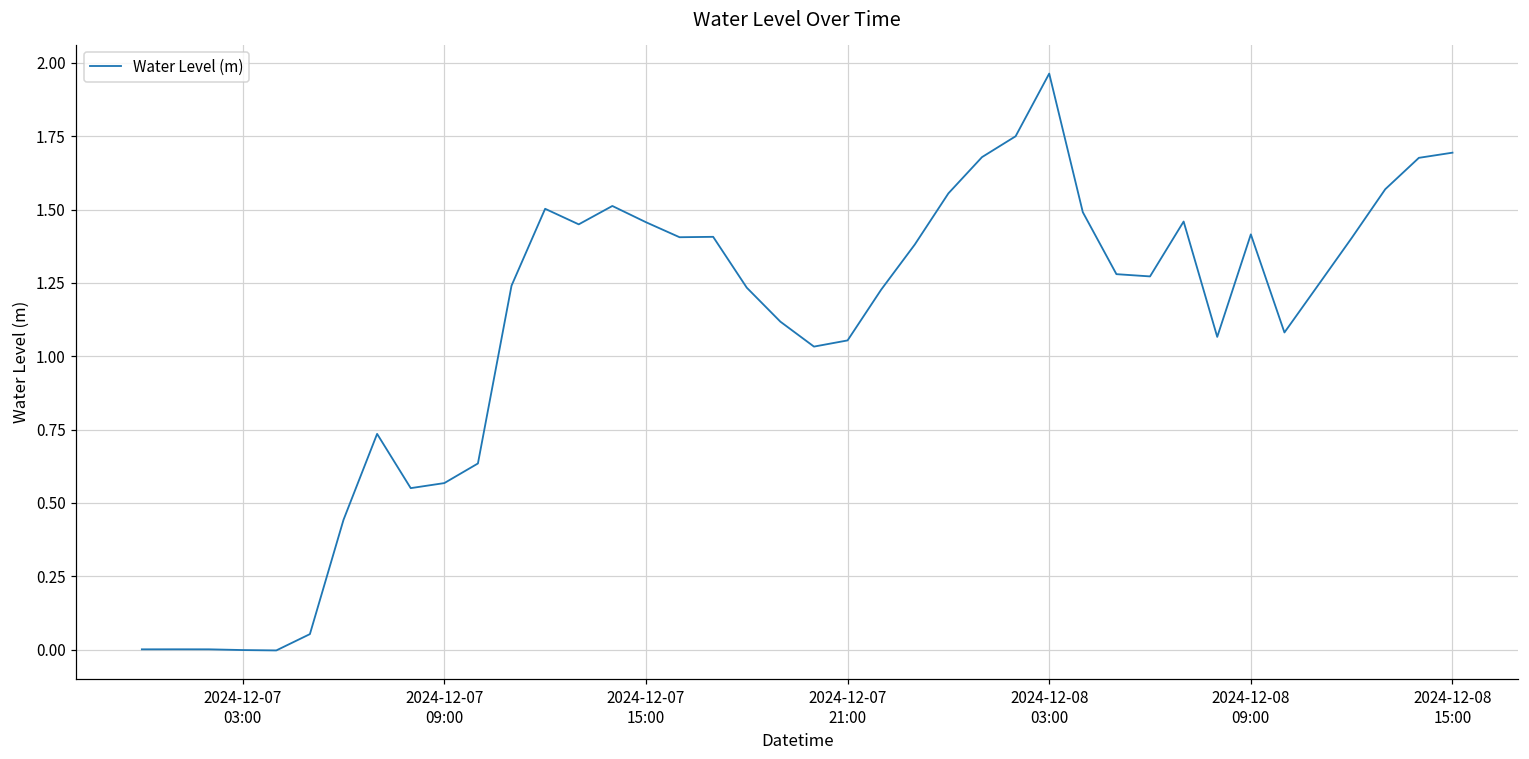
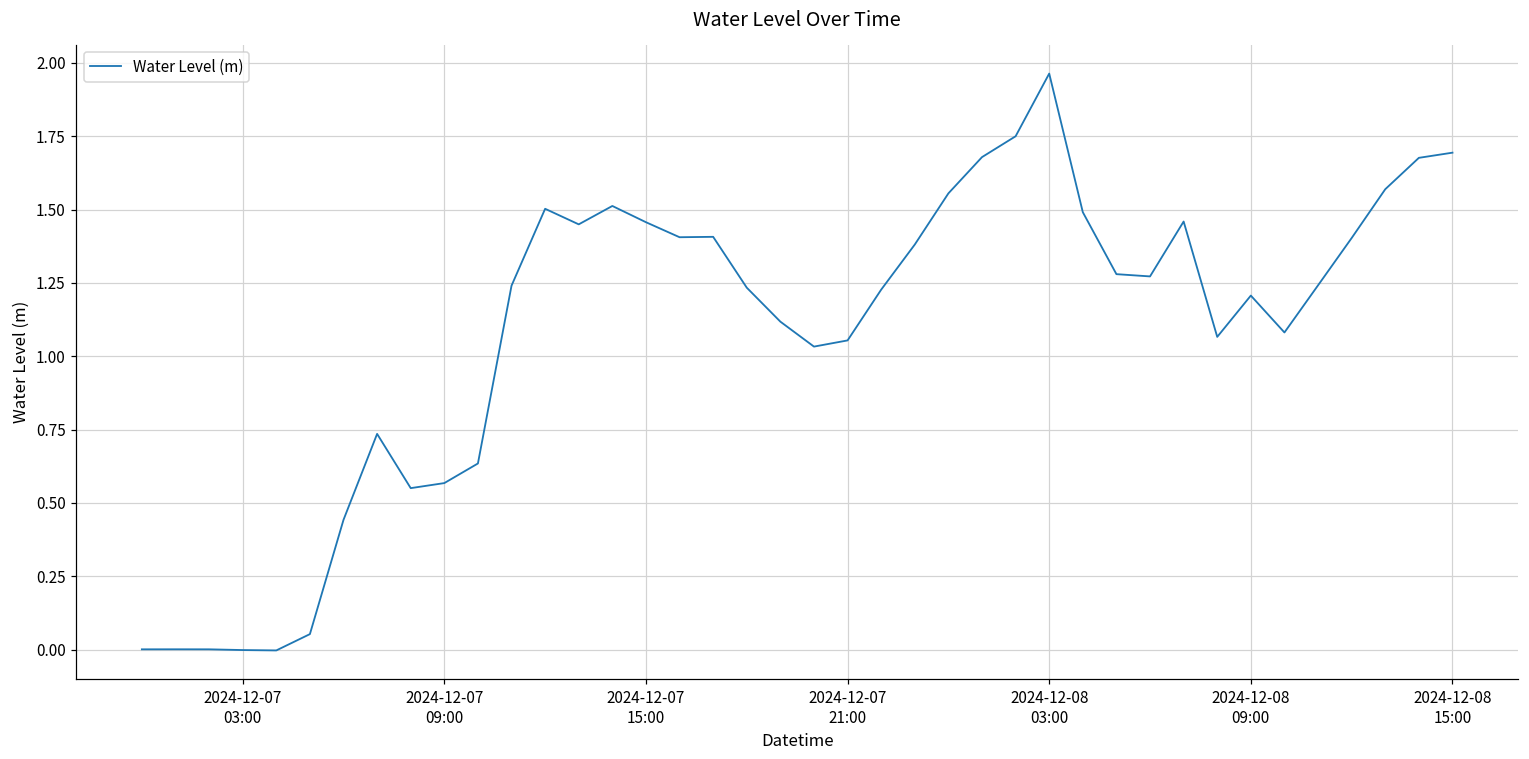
  {
    "2024-12-07 03:00": 0.00,
    "2024-12-07 09:00": 0.57,
    "2024-12-07 15:00": 1.46,
    "2024-12-07 21:00": 1.05,
    "2024-12-08 03:00": 1.96,
-   "2024-12-08 09:00": 1.42,
+   "2024-12-08 09:00": 1.21,
    "2024-12-08 15:00": 1.69
  }
